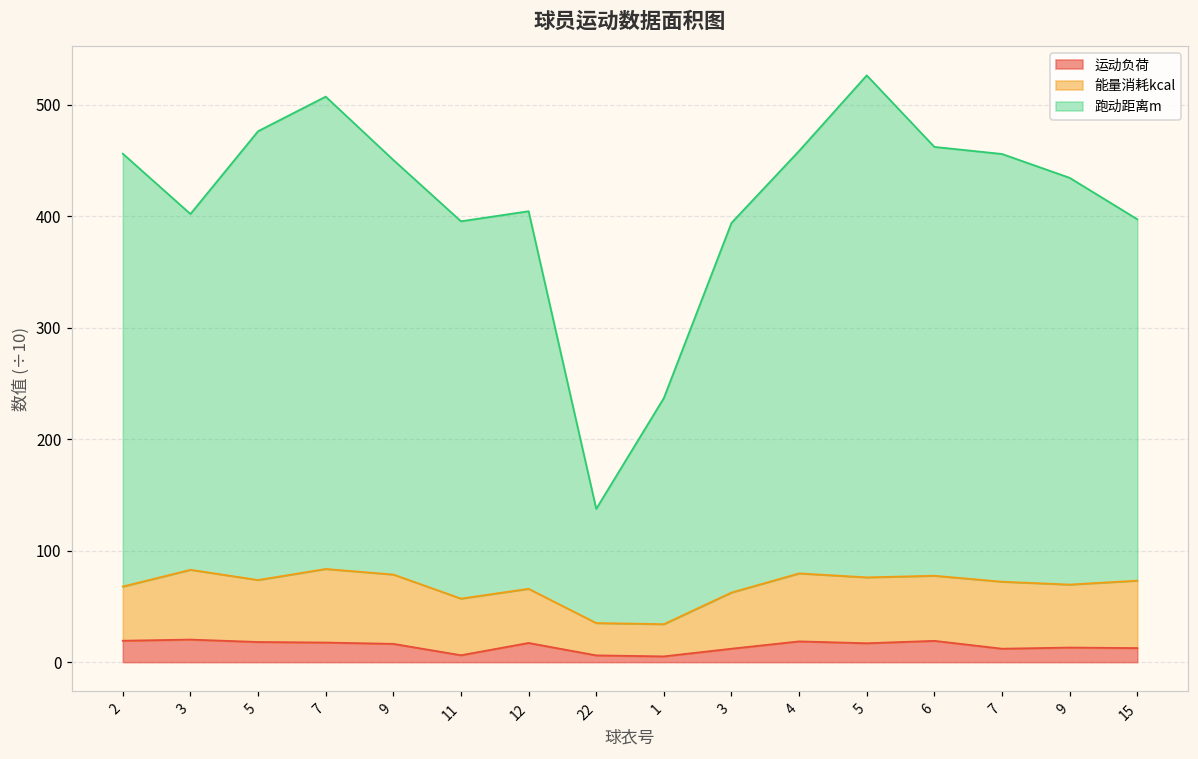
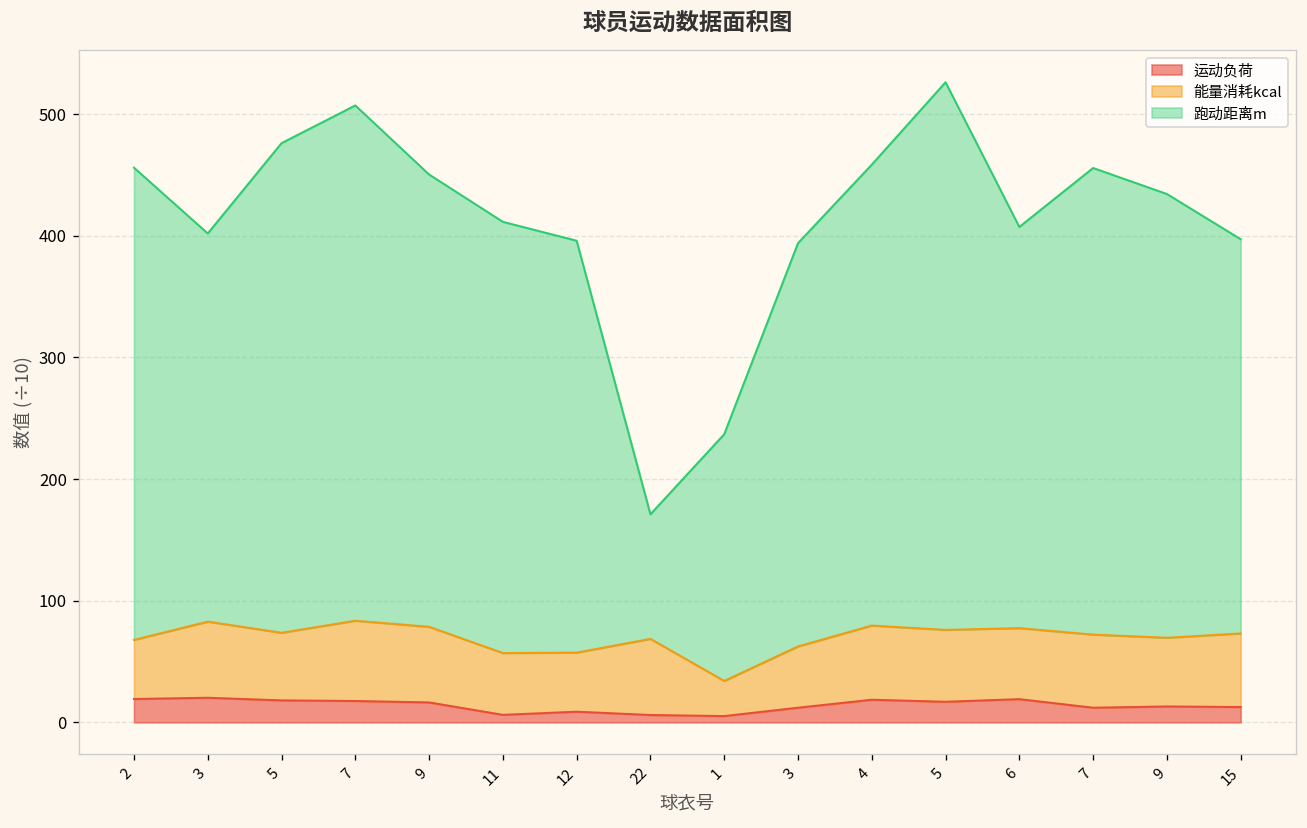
  {
    "运动负荷": {
      "2": 19,
      "11": 6,
-     "12": 17,
+     "12": 9,
      "22": 6,
      "1": 5,
      "4": 19,
      "6": 19,
      "15": 13
    },
    "能量消耗kcal": {
      "2": 49,
      "11": 51,
      "12": 49,
-     "22": 29,
+     "22": 63,
      "1": 29,
      "4": 61,
      "6": 58,
      "15": 61
    },
    "跑动距离m": {
      "2": 388,
-     "11": 338,
+     "11": 355,
      "12": 339,
      "22": 102,
      "1": 203,
      "4": 379,
-     "6": 385,
+     "6": 330,
      "15": 324
    }
  }
